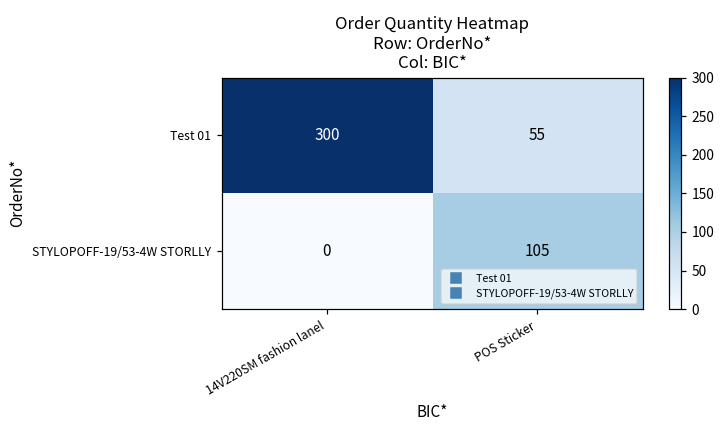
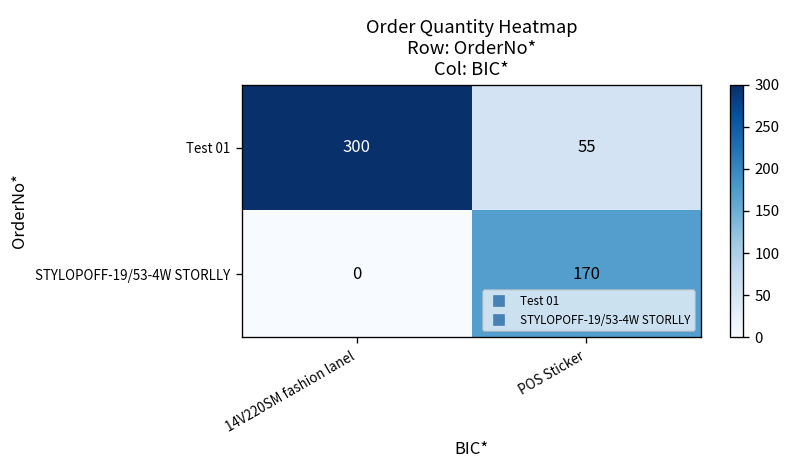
  {
    "Test 01": {
      "14V220SM fashion lanel": 300,
      "POS Sticker": 55
    },
    "STYLOPOFF-19/53-4W STORLLY": {
      "14V220SM fashion lanel": 0,
-     "POS Sticker": 105
+     "POS Sticker": 170
    }
  }
